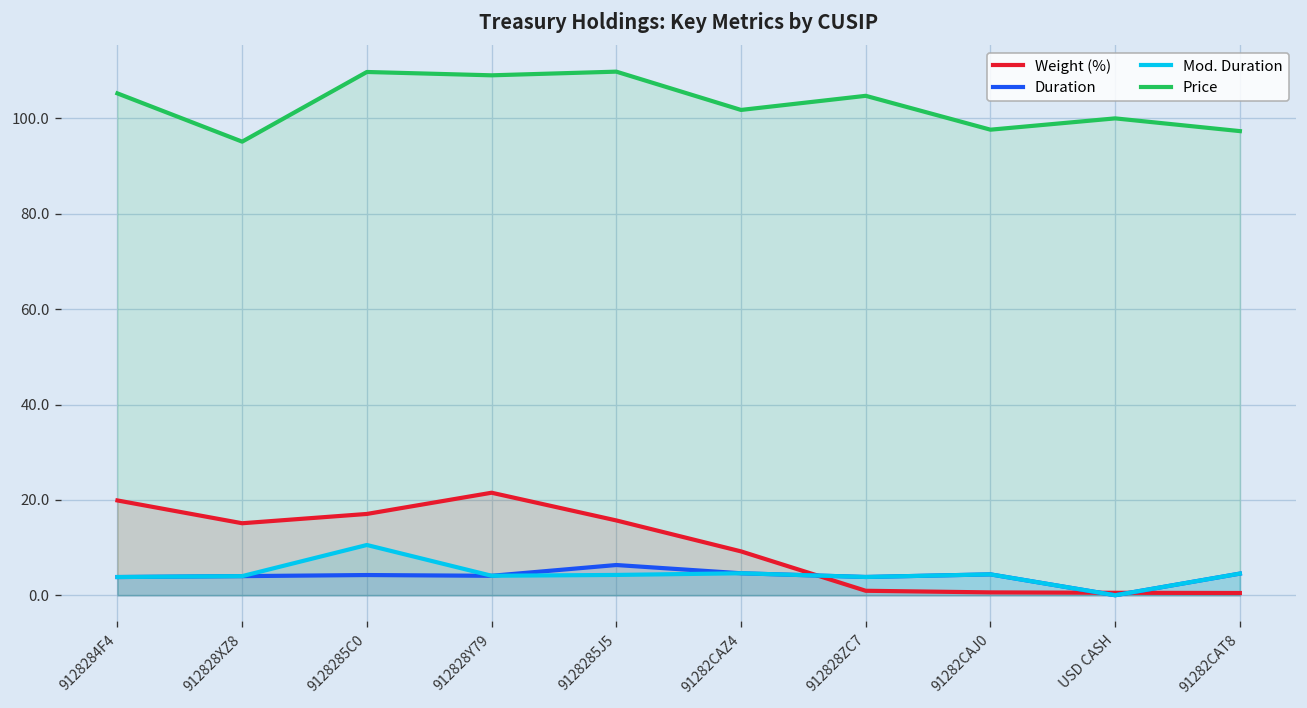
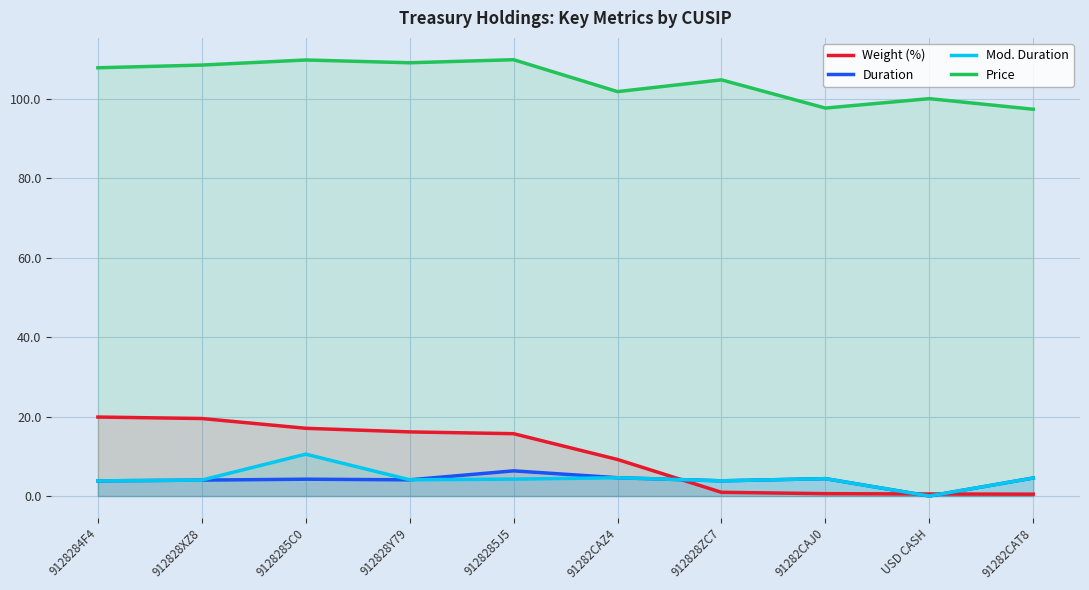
  {
    "Weight (%)": {
      "9128284F4": 20,
-     "912828XZ8": 15,
+     "912828XZ8": 20,
      "9128285C0": 17,
-     "912828Y79": 22,
+     "912828Y79": 16,
      "9128285J5": 16,
      "91282CAZ4": 9,
      "912828ZC7": 1,
      "91282CAJ0": 1,
      "91282CAT8": 0
    },
    "Duration": {
      "9128285C0": 4,
      "9128285J5": 6
    },
    "Mod. Duration": {
      "9128285C0": 11,
      "9128285J5": 4
    },
    "Price": {
-     "9128284F4": 105,
-     "912828XZ8": 95,
+     "9128284F4": 108,
+     "912828XZ8": 108,
      "9128285C0": 110,
      "912828Y79": 109,
      "9128285J5": 110,
      "91282CAZ4": 102,
      "912828ZC7": 105,
      "91282CAJ0": 98,
      "USD CASH": 100,
      "91282CAT8": 97
    }
  }
